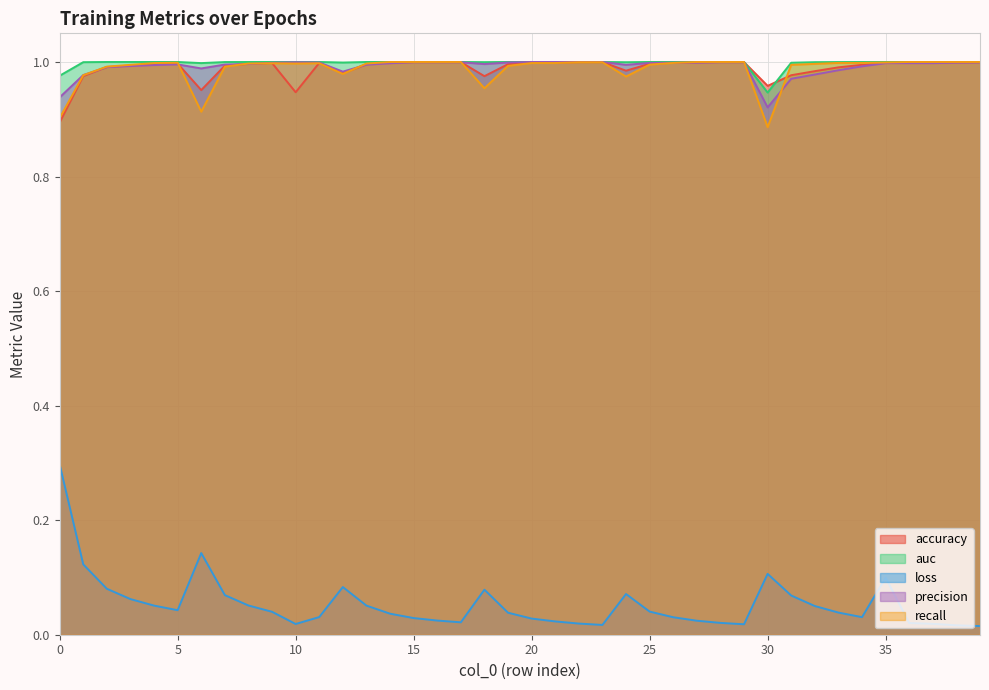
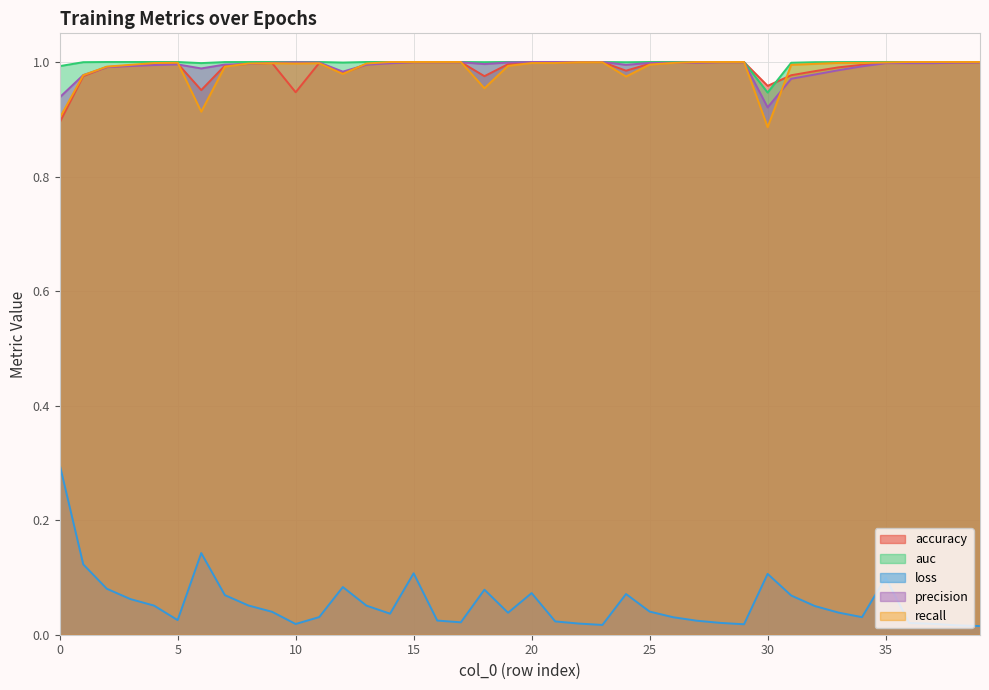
  {
    "accuracy": {
      "0": 0.89,
      "10": 0.95,
      "30": 0.96
    },
    "auc": {
-     "0": 0.98,
+     "0": 0.99,
      "30": 0.95
    },
    "loss": {
      "0": 0.30,
-     "5": 0.04,
+     "5": 0.03,
      "10": 0.02,
-     "15": 0.03,
-     "20": 0.03,
+     "15": 0.11,
+     "20": 0.07,
      "25": 0.04,
      "30": 0.11
    },
    "precision": {
      "0": 0.94,
      "30": 0.92
    },
    "recall": {
      "0": 0.90,
      "30": 0.89
    }
  }
